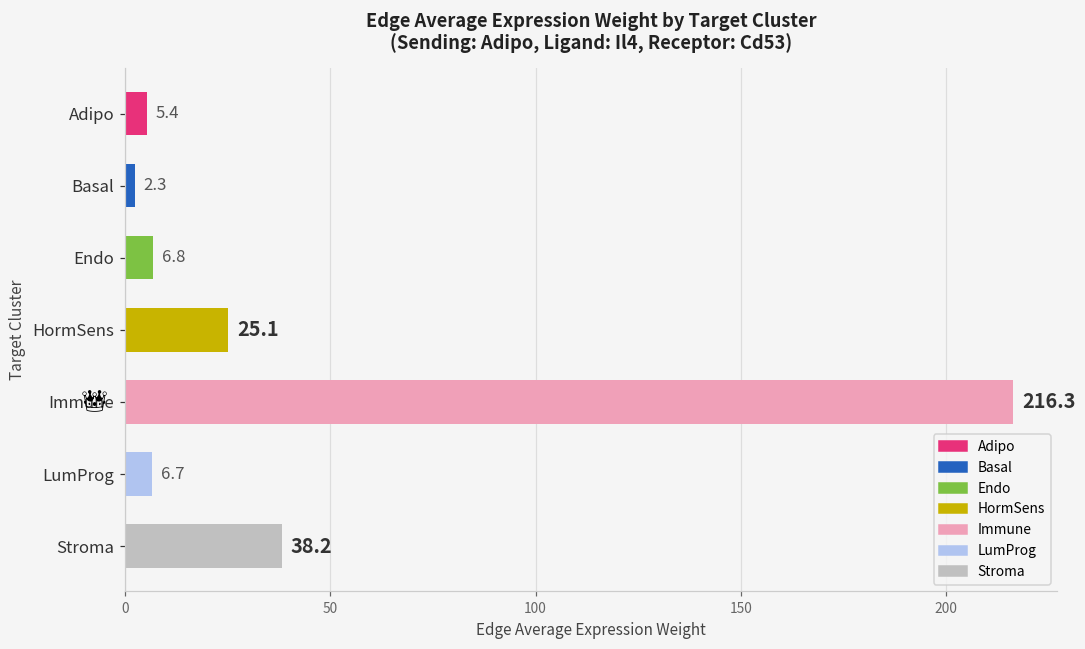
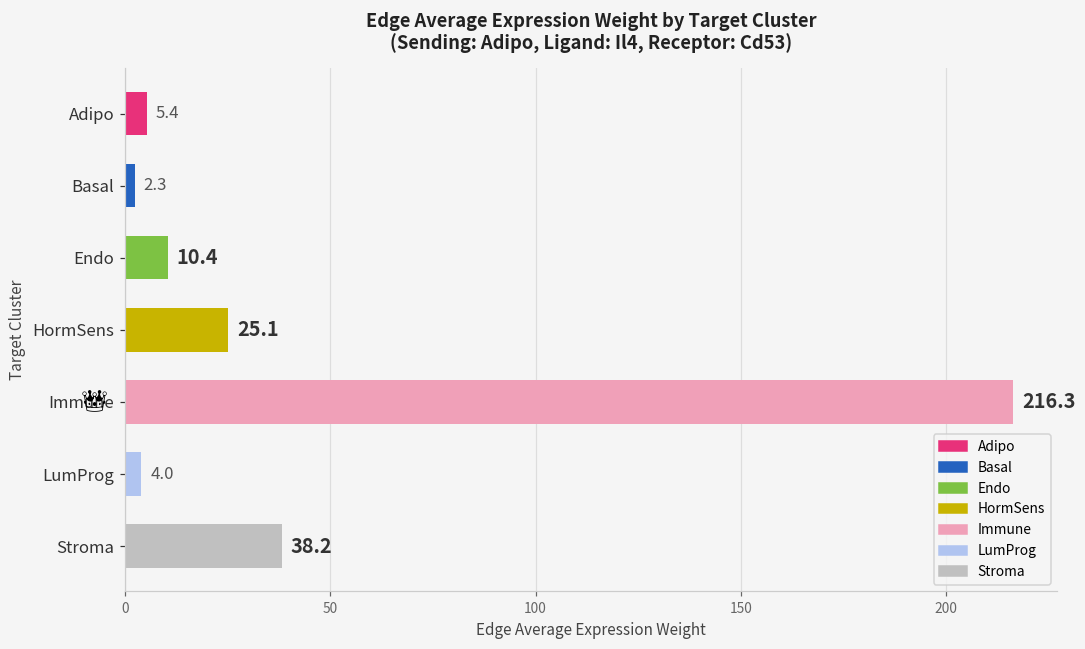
  {
    "Adipo": 5.4,
    "Basal": 2.3,
-   "Endo": 6.8,
+   "Endo": 10.4,
    "HormSens": 25.1,
    "Immune": 216.3,
-   "LumProg": 6.7,
+   "LumProg": 4.0,
    "Stroma": 38.2
  }
